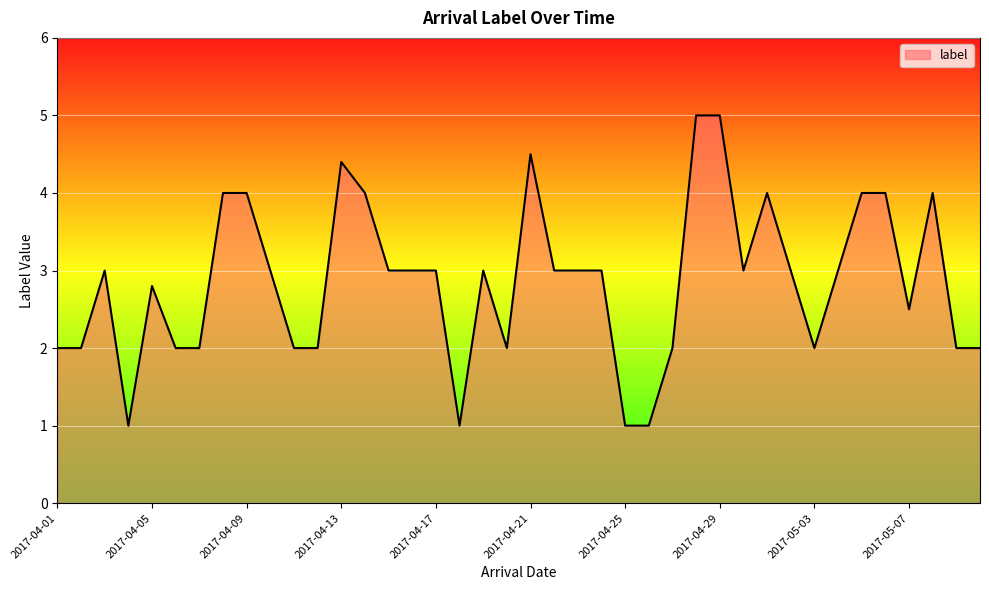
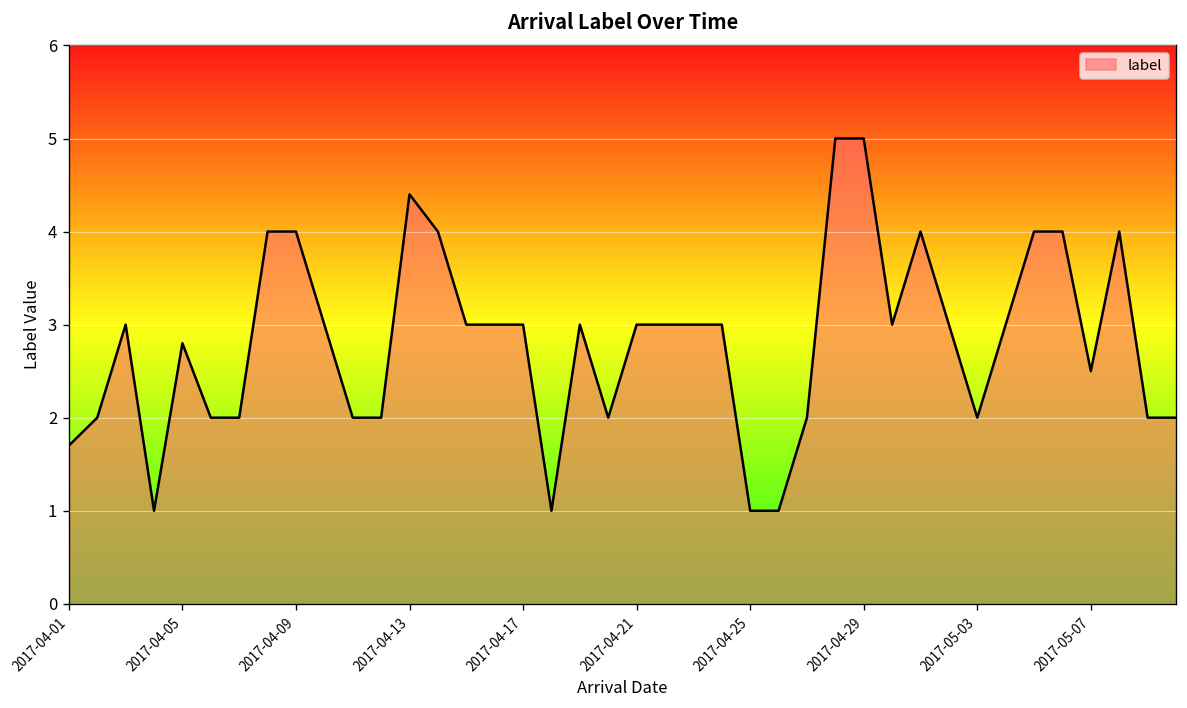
  {
-   "2017-04-01": 2.0,
+   "2017-04-01": 1.7,
    "2017-04-05": 2.8,
    "2017-04-09": 4.0,
    "2017-04-13": 4.4,
    "2017-04-17": 3.0,
-   "2017-04-21": 4.5,
+   "2017-04-21": 3.0,
    "2017-04-25": 1.0,
    "2017-04-29": 5.0,
    "2017-05-03": 2.0,
    "2017-05-07": 2.5
  }
